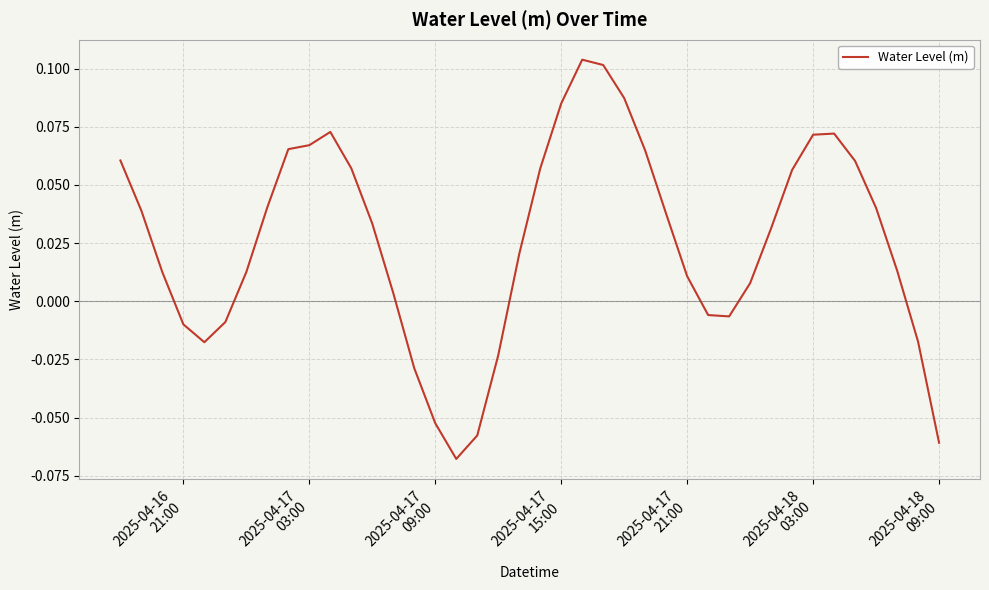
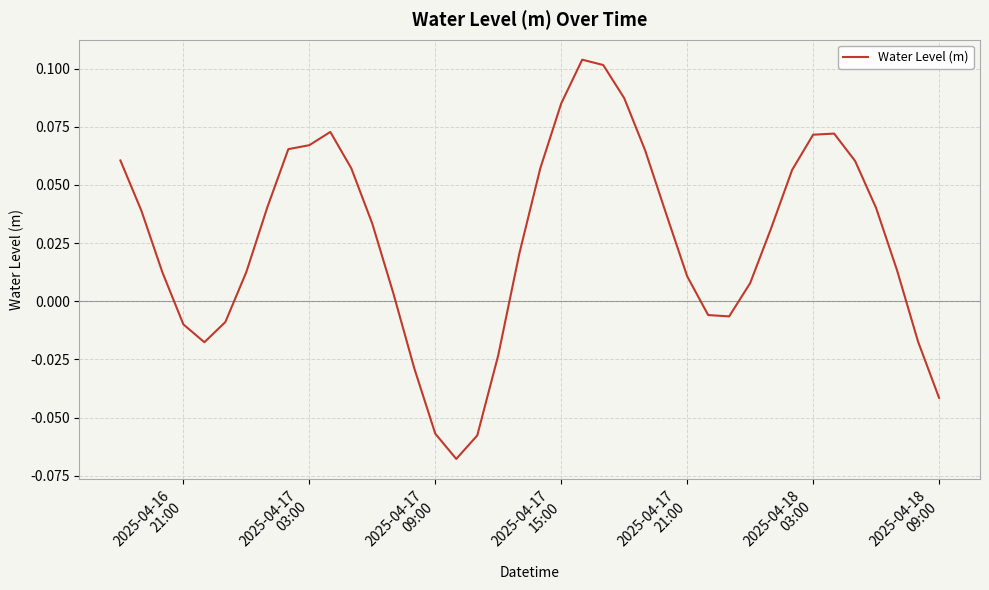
  {
    "2025-04-16 21:00": -0.010,
    "2025-04-17 03:00": 0.067,
-   "2025-04-17 09:00": -0.052,
+   "2025-04-17 09:00": -0.057,
    "2025-04-17 15:00": 0.085,
    "2025-04-17 21:00": 0.011,
    "2025-04-18 03:00": 0.072,
-   "2025-04-18 09:00": -0.061
+   "2025-04-18 09:00": -0.042
  }
